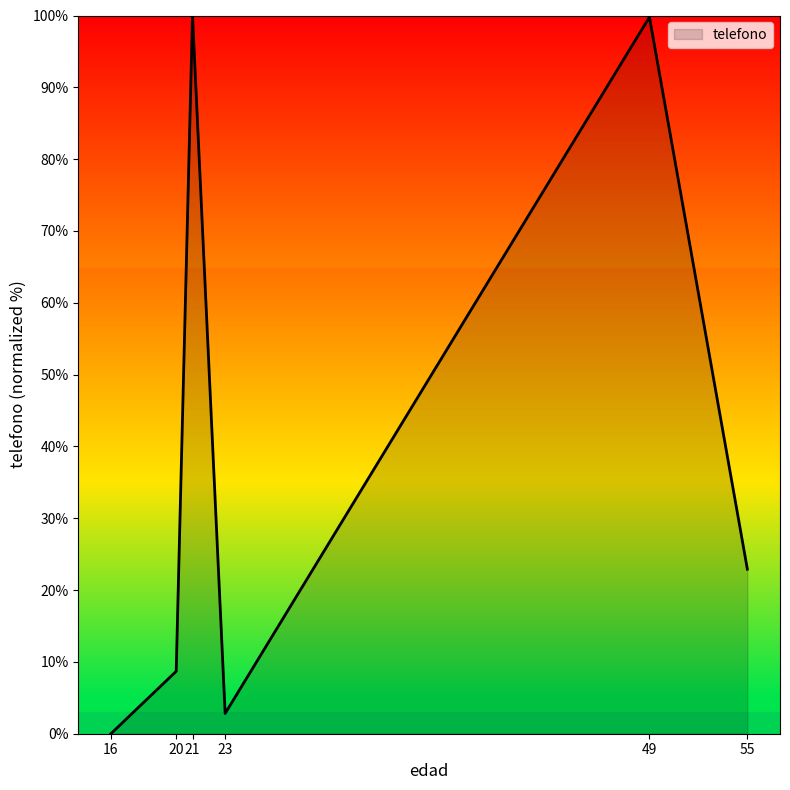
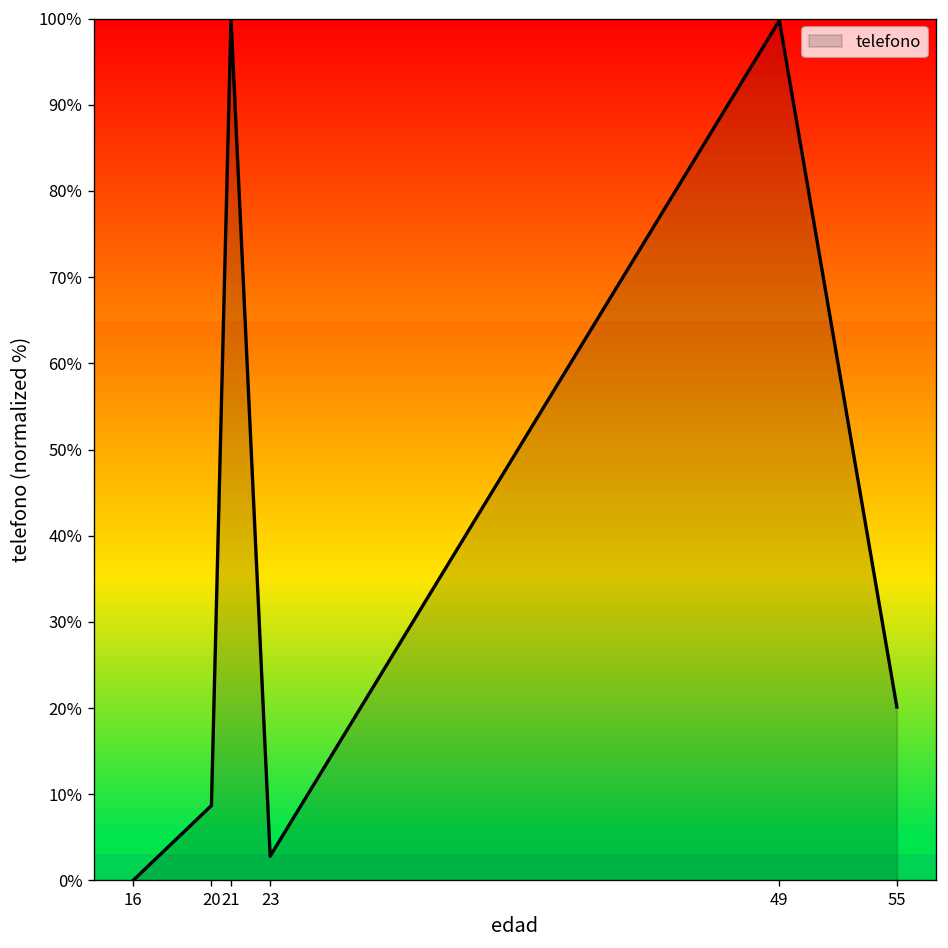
  {
    "20": "9%",
    "21": "100%",
    "49": "100%",
-   "55": "23%"
+   "55": "20%"
  }
